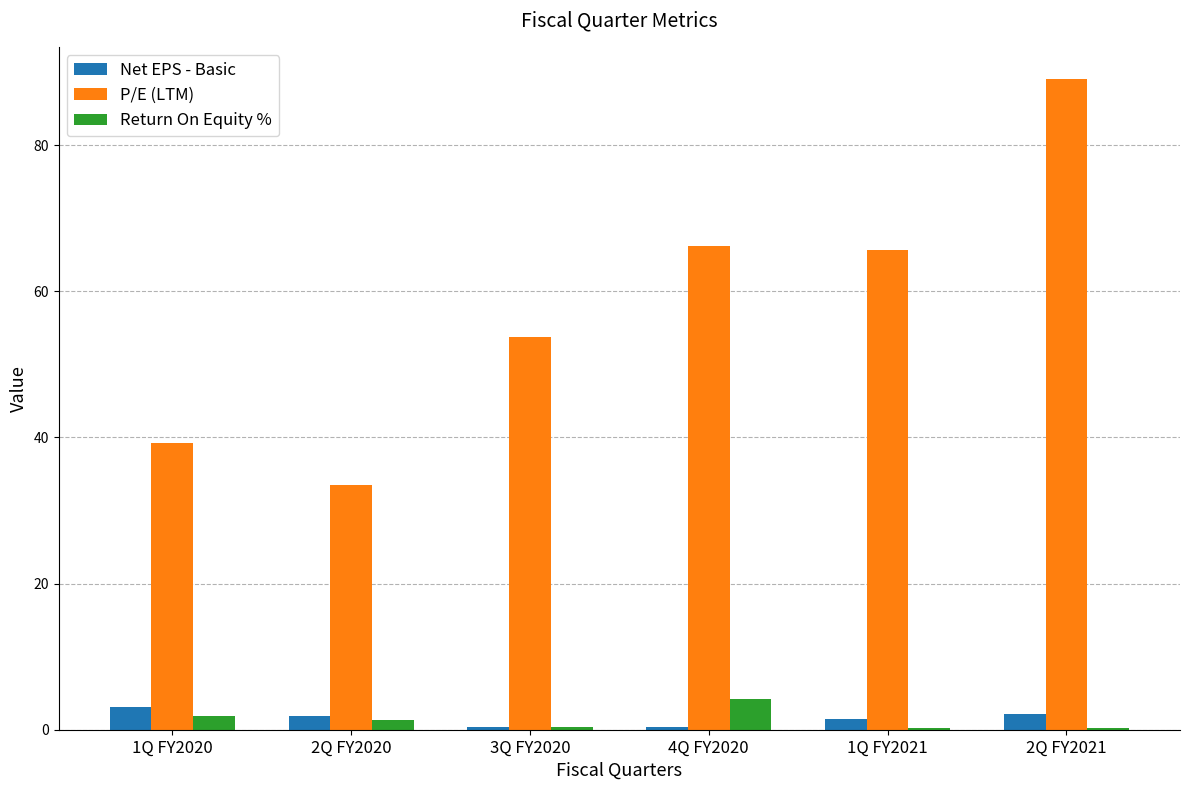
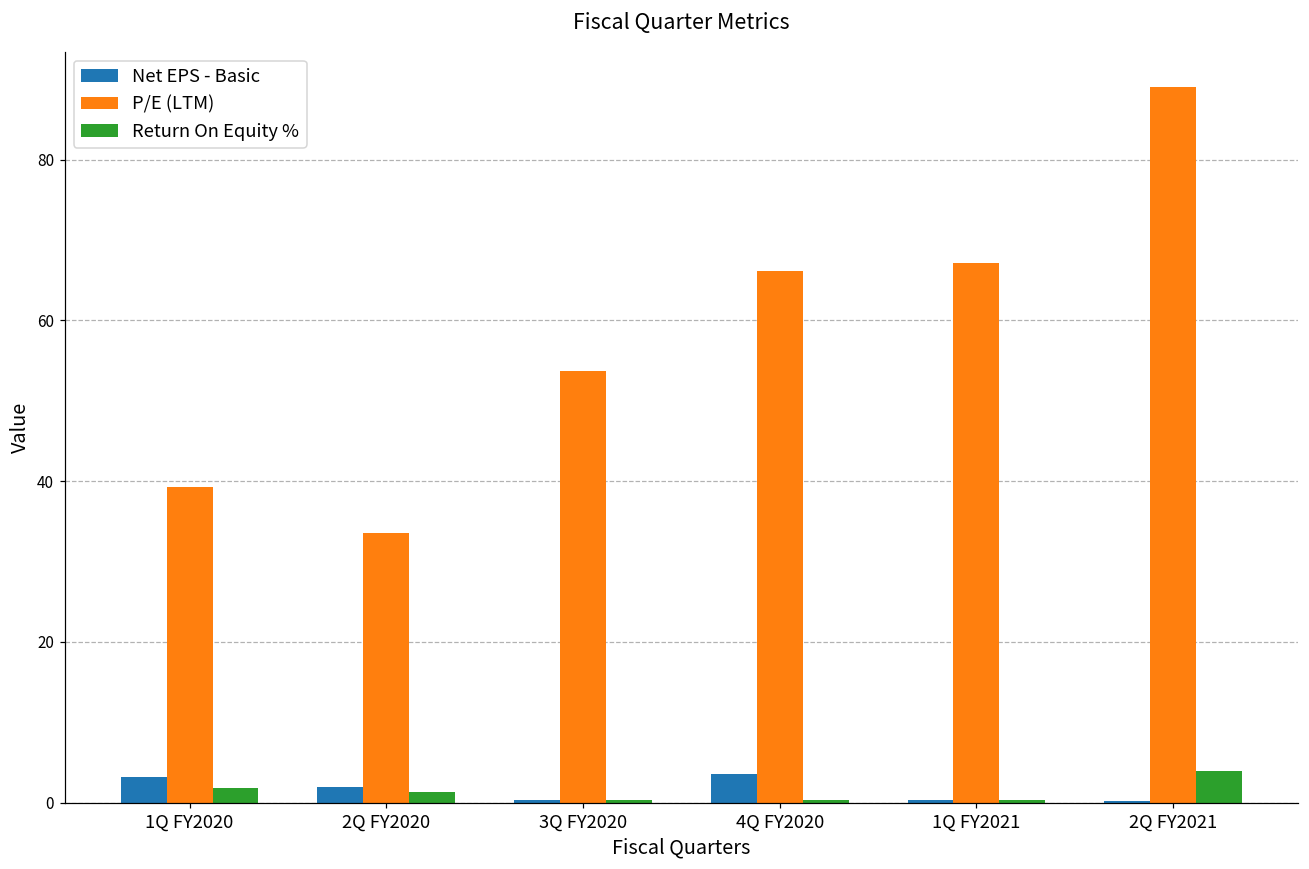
  {
    "Net EPS - Basic": {
      "1Q FY2020": 3,
      "2Q FY2020": 2,
      "3Q FY2020": 0,
-     "4Q FY2020": 0,
-     "1Q FY2021": 2,
-     "2Q FY2021": 2
+     "4Q FY2020": 4,
+     "1Q FY2021": 0,
+     "2Q FY2021": 0
    },
    "P/E (LTM)": {
      "1Q FY2020": 39,
      "2Q FY2020": 34,
      "3Q FY2020": 54,
      "4Q FY2020": 66,
-     "1Q FY2021": 66,
+     "1Q FY2021": 67,
      "2Q FY2021": 89
    },
    "Return On Equity %": {
      "1Q FY2020": 2,
      "2Q FY2020": 1,
-     "4Q FY2020": 4,
-     "2Q FY2021": 0
+     "4Q FY2020": 0,
+     "2Q FY2021": 4
    }
  }
